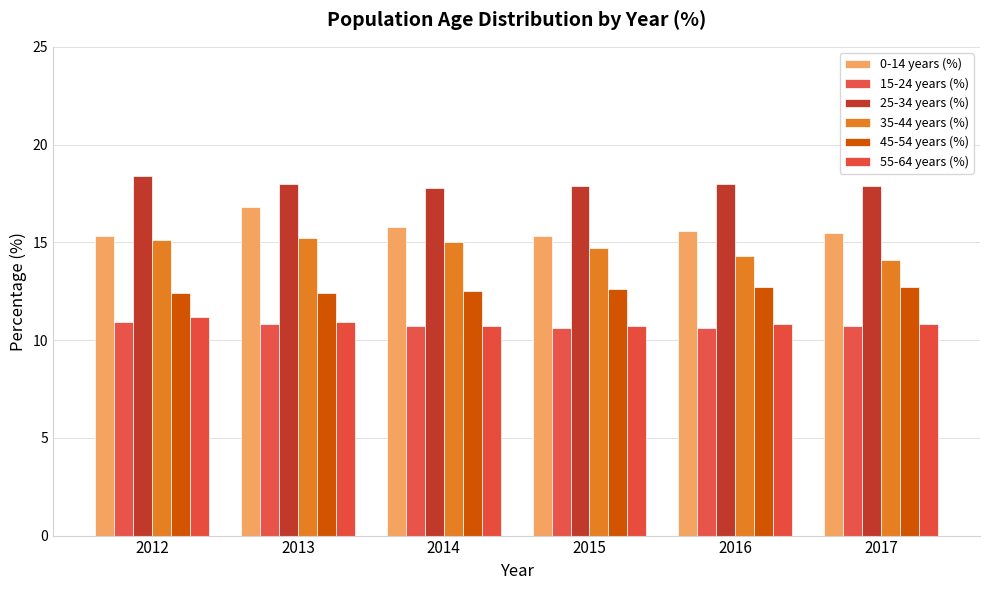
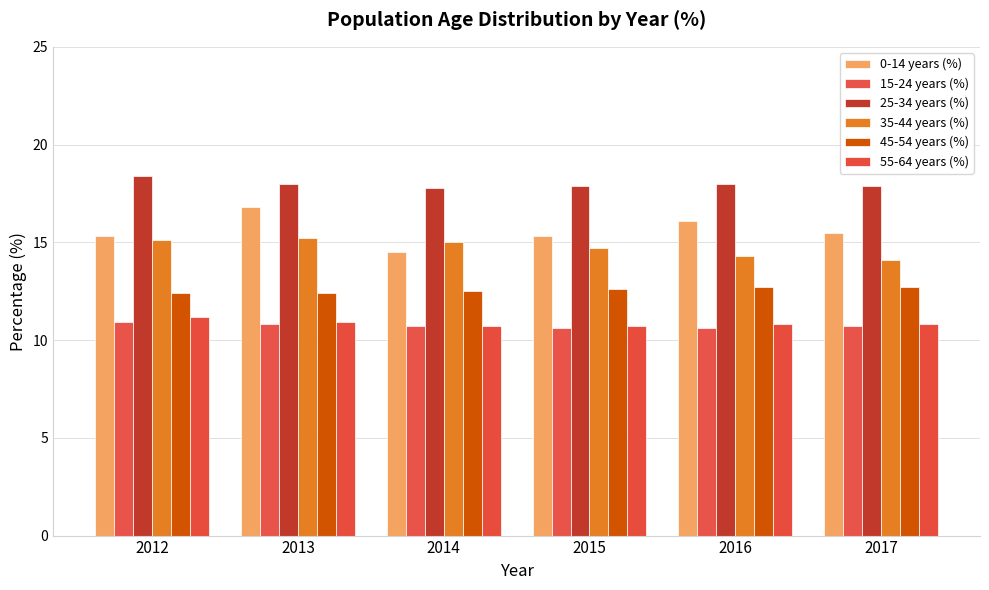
  {
    "0-14 years (%)": {
      "2012": 15.3,
      "2013": 16.8,
-     "2014": 15.8,
+     "2014": 14.5,
      "2015": 15.3,
-     "2016": 15.6,
+     "2016": 16.1,
      "2017": 15.5
    }
  }
